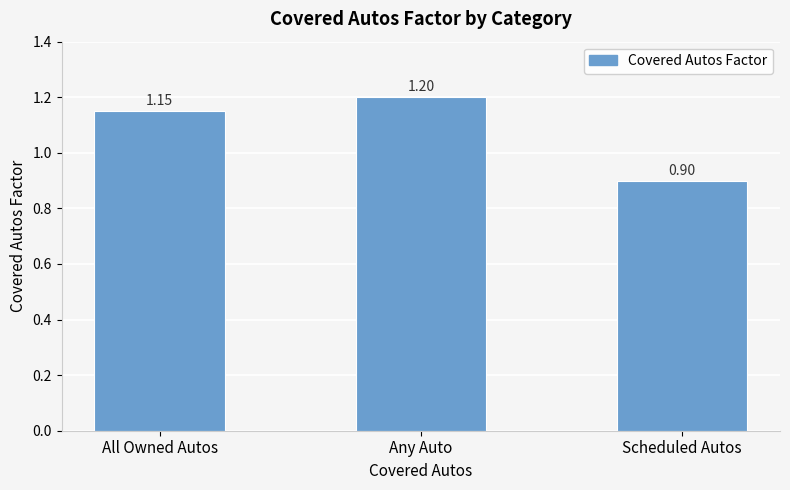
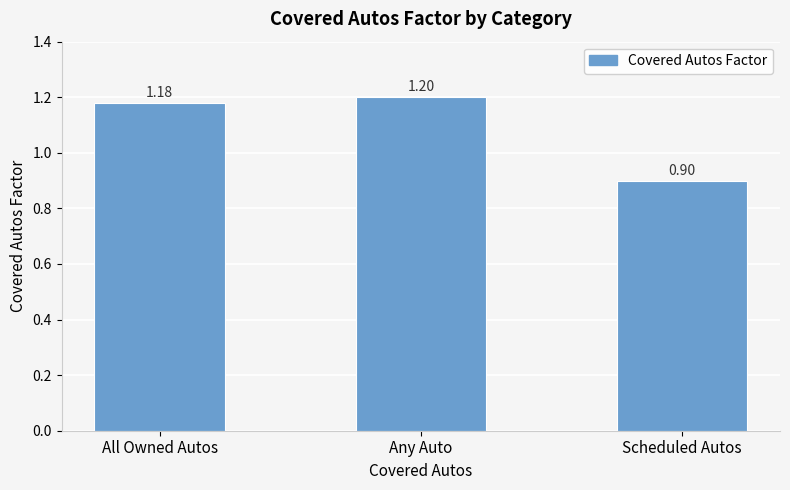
  {
-   "All Owned Autos": 1.15,
+   "All Owned Autos": 1.18,
    "Any Auto": 1.20,
    "Scheduled Autos": 0.90
  }
